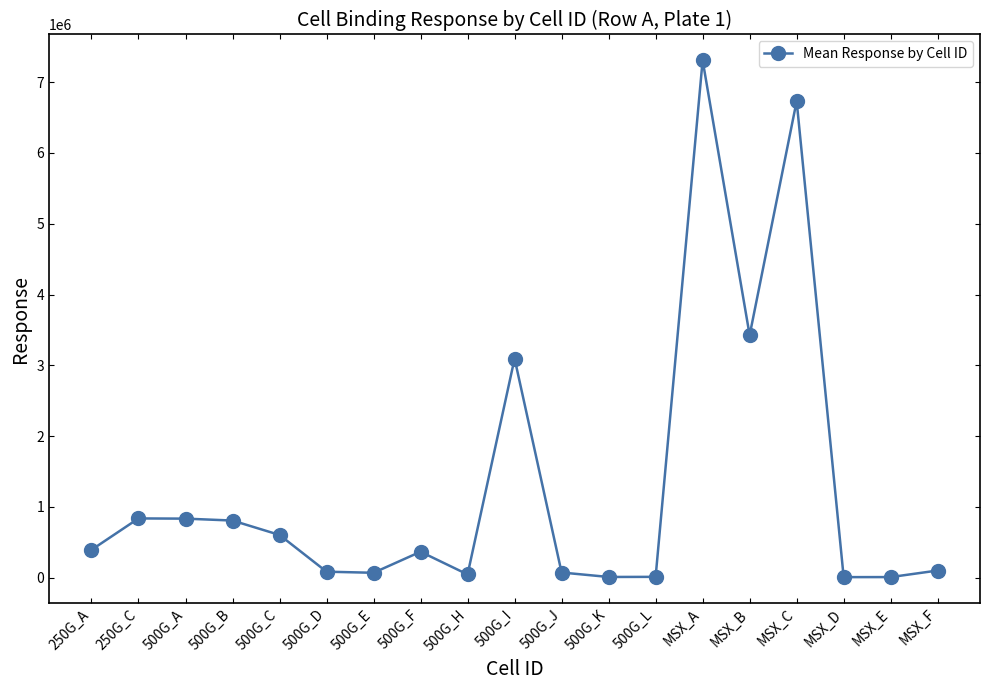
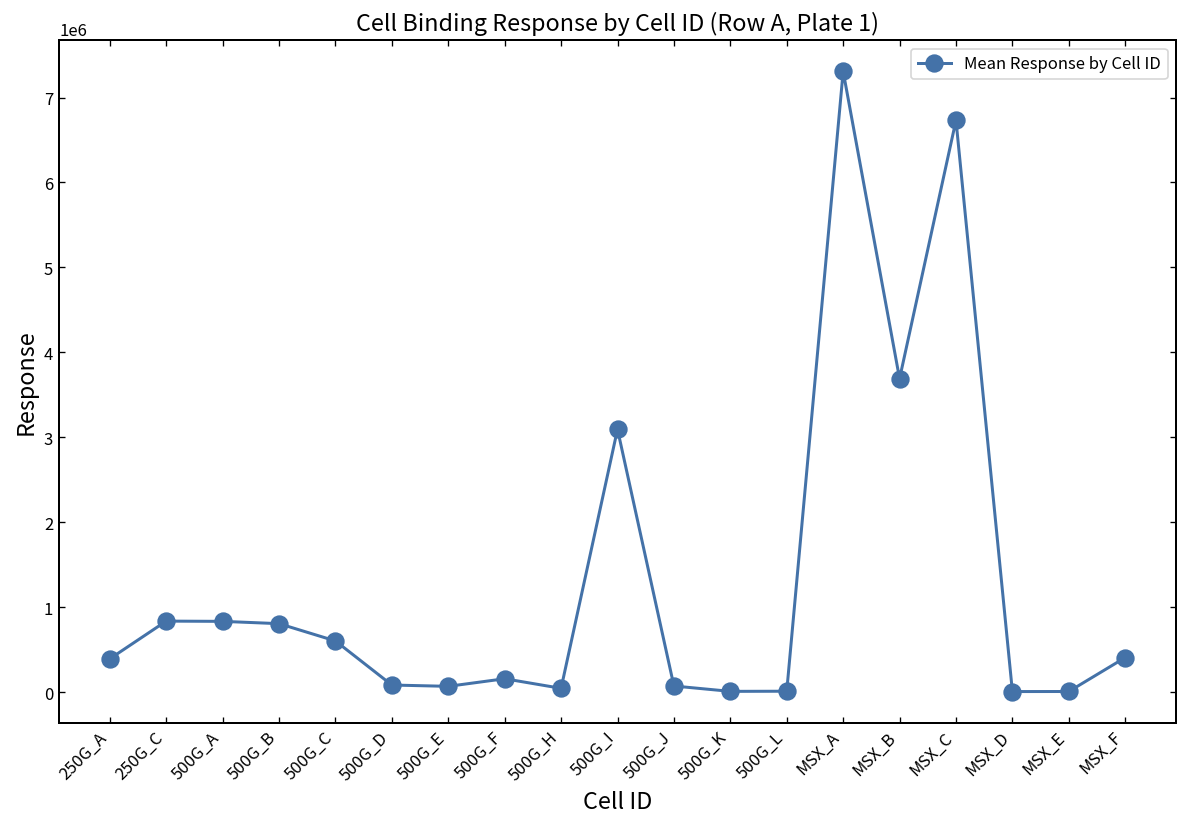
  {
    "250G_A": 400000,
    "250G_C": 800000,
    "500G_A": 800000,
    "500G_B": 800000,
    "500G_C": 600000,
    "500G_D": 100000,
    "500G_E": 100000,
-   "500G_F": 400000,
+   "500G_F": 200000,
    "500G_H": 0,
    "500G_I": 3100000,
    "500G_J": 100000,
    "500G_K": 0,
    "500G_L": 0,
    "MSX_A": 7300000,
-   "MSX_B": 3400000,
+   "MSX_B": 3700000,
    "MSX_C": 6700000,
    "MSX_D": 0,
    "MSX_E": 0,
-   "MSX_F": 100000
+   "MSX_F": 400000
  }
